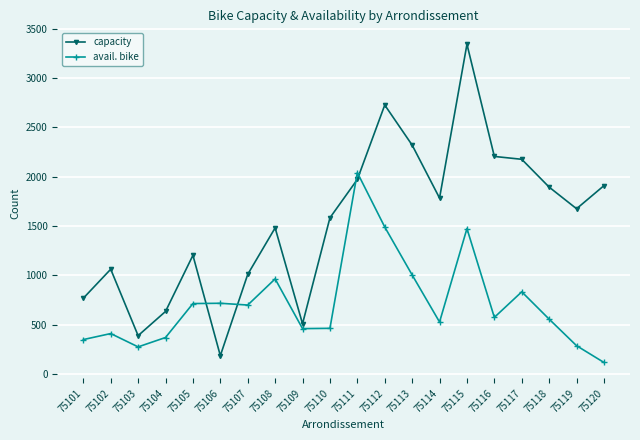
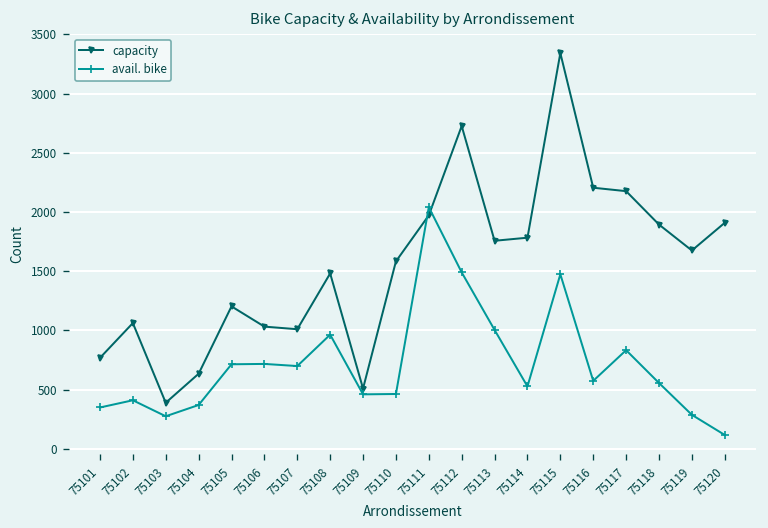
  {
    "capacity": {
      "75101": 800,
      "75102": 1100,
      "75103": 400,
      "75104": 600,
      "75105": 1200,
-     "75106": 200,
+     "75106": 1000,
      "75107": 1000,
      "75108": 1500,
      "75109": 500,
      "75110": 1600,
      "75111": 2000,
      "75112": 2700,
-     "75113": 2300,
+     "75113": 1800,
      "75114": 1800,
      "75115": 3300,
      "75116": 2200,
      "75117": 2200,
      "75118": 1900,
      "75119": 1700,
      "75120": 1900
    },
    "avail. bike": {
      "75101": 300,
      "75102": 400,
      "75103": 300,
      "75104": 400,
      "75105": 700,
      "75106": 700,
      "75107": 700,
      "75108": 1000,
      "75109": 500,
      "75110": 500,
      "75111": 2000,
      "75112": 1500,
      "75113": 1000,
      "75114": 500,
      "75115": 1500,
      "75116": 600,
      "75117": 800,
      "75118": 600,
      "75119": 300,
      "75120": 100
    }
  }
